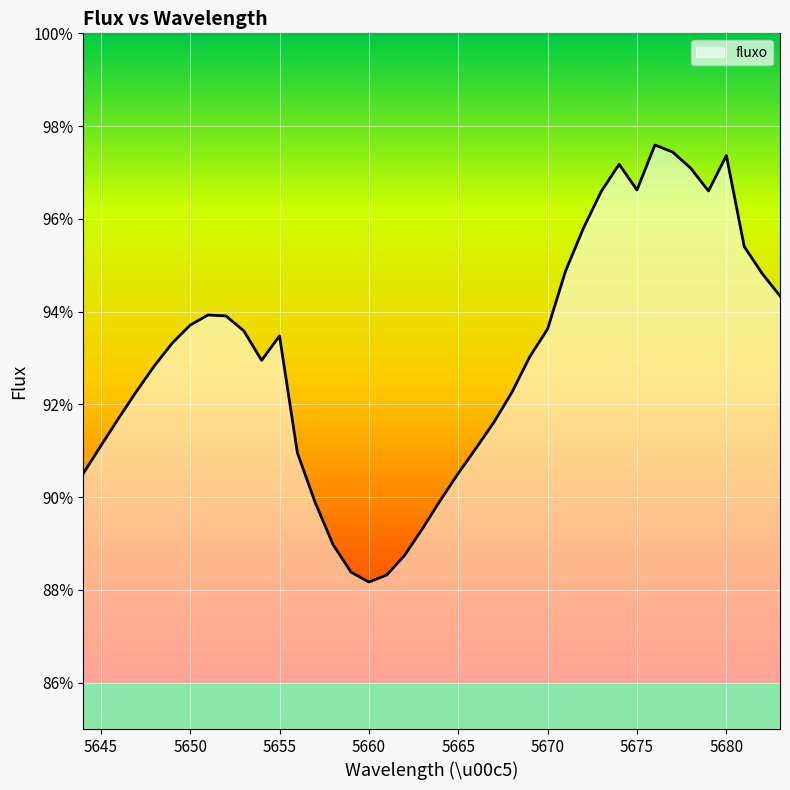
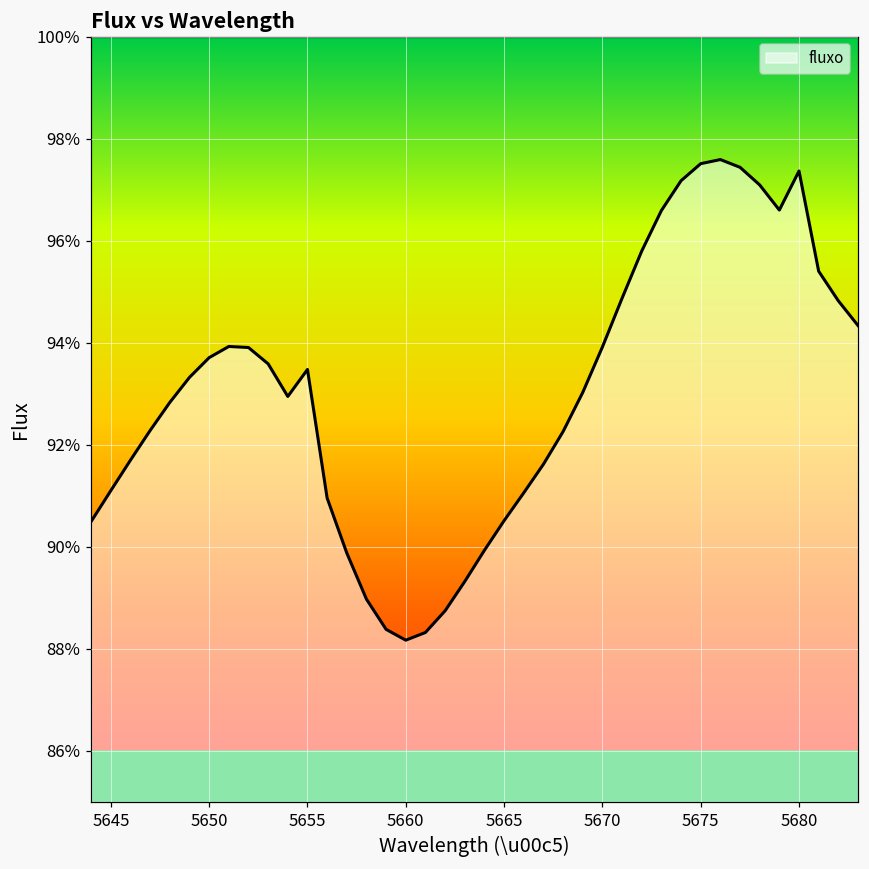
  {
    "5645": "91.1%",
    "5650": "93.7%",
    "5655": "93.5%",
    "5660": "88.2%",
    "5665": "90.5%",
-   "5670": "93.6%",
-   "5675": "96.6%",
+   "5670": "93.9%",
+   "5675": "97.5%",
    "5680": "97.4%"
  }
